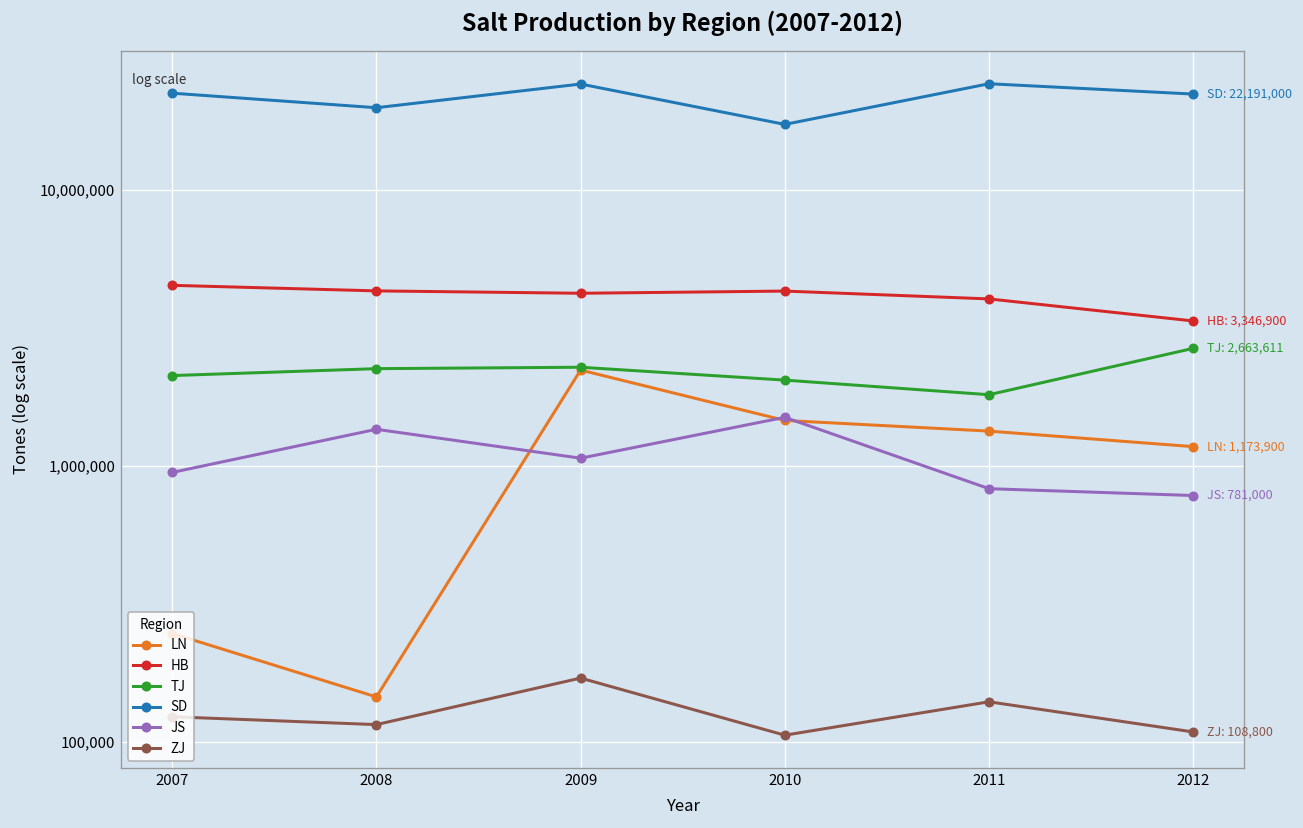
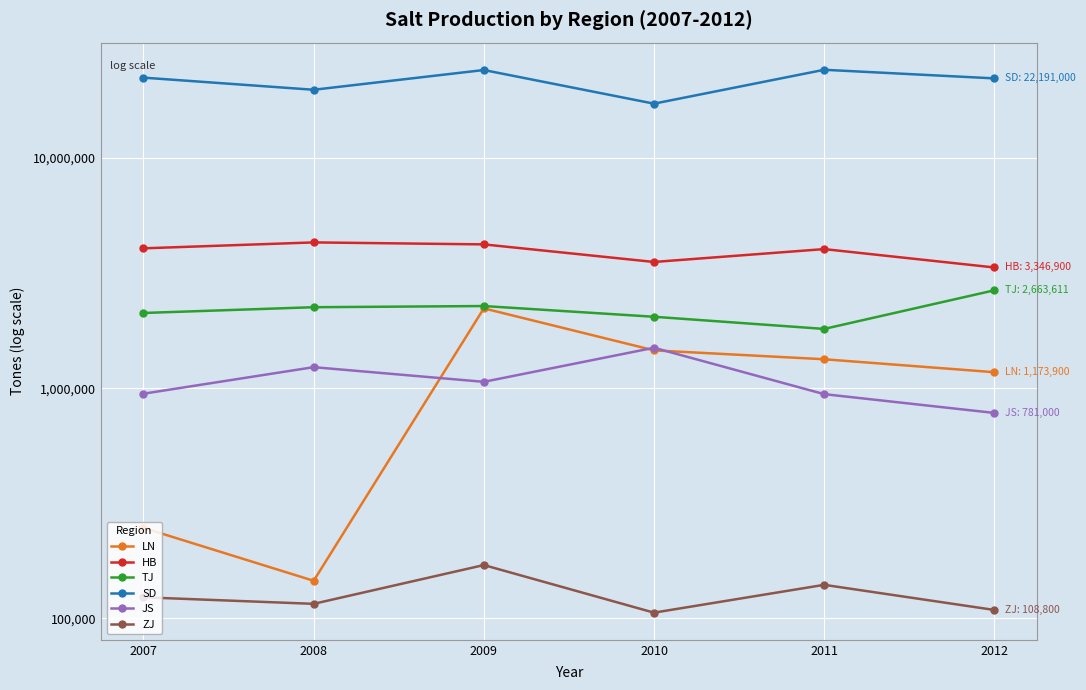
  {
    "LN": {
      "2012": "1,173,900"
    },
    "HB": {
-     "2007": "4,500,000",
+     "2007": "4,100,000",
      "2008": "4,300,000",
      "2009": "4,200,000",
-     "2010": "4,300,000",
+     "2010": "3,500,000",
      "2011": "4,000,000"
    },
    "TJ": {
      "2012": "2,663,611"
    },
    "SD": {
      "2012": "22,191,000"
    },
    "JS": {
      "2007": "950,000",
-     "2008": "1,400,000",
+     "2008": "1,200,000",
      "2009": "1,100,000",
      "2010": "1,500,000",
-     "2011": "830,000"
+     "2011": "940,000"
    },
    "ZJ": {
      "2012": "108,800"
    }
  }
